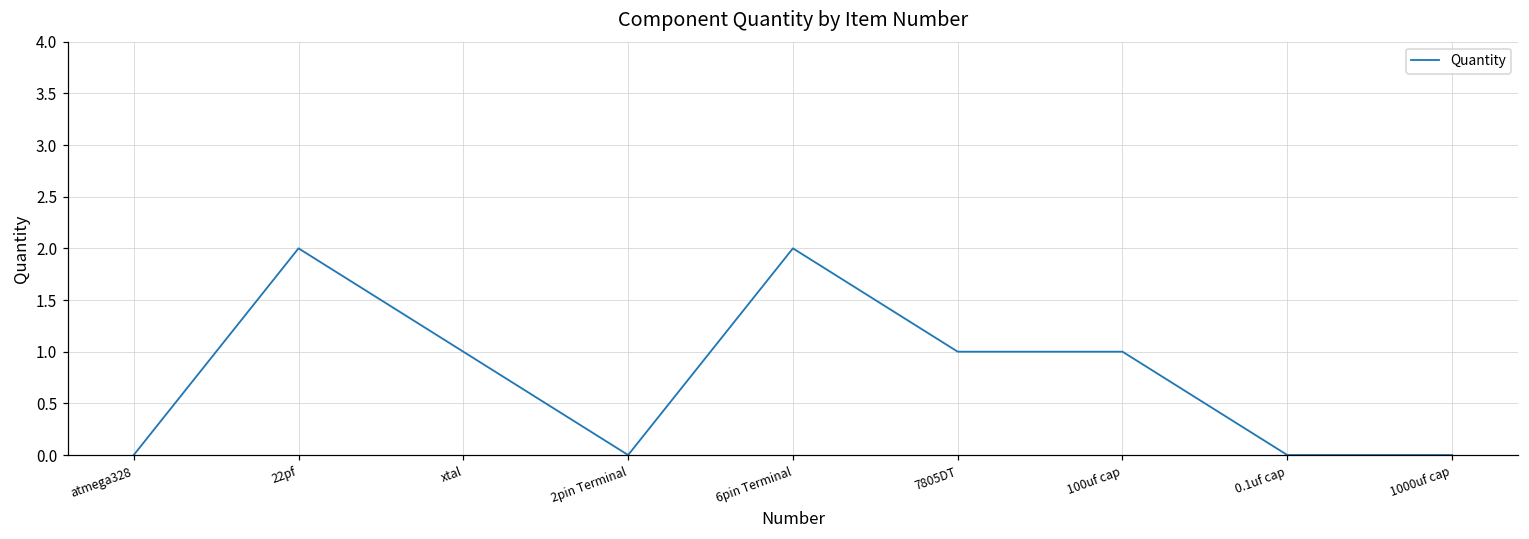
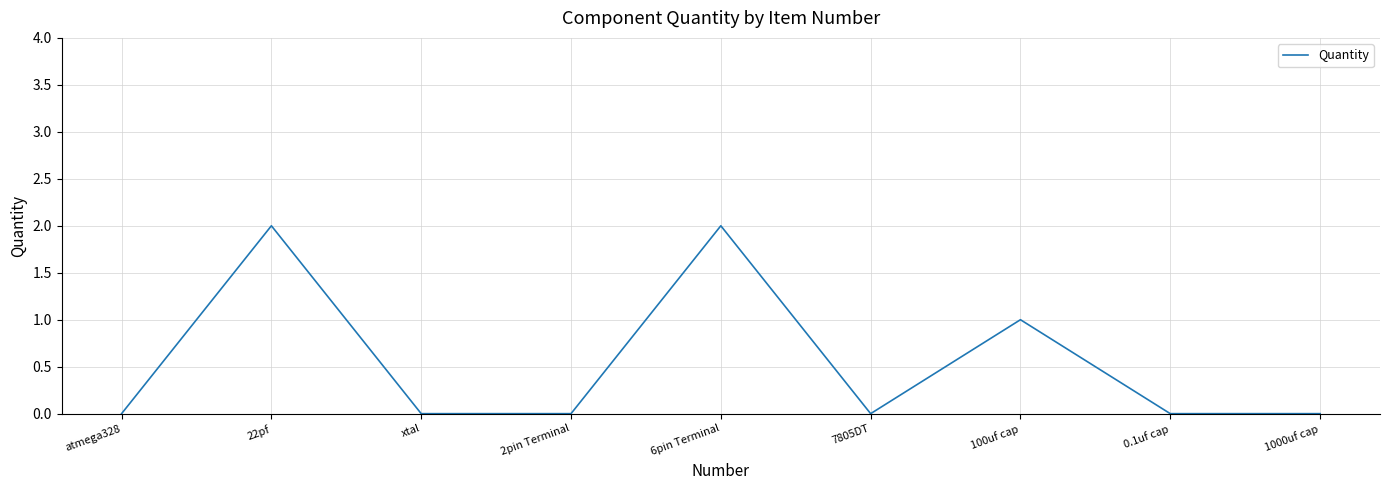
  {
    "atmega328": 0,
    "22pf": 2,
-   "xtal": 1,
+   "xtal": 0,
    "2pin Terminal": 0,
    "6pin Terminal": 2,
-   "7805DT": 1,
+   "7805DT": 0,
    "100uf cap": 1,
    "0.1uf cap": 0,
    "1000uf cap": 0
  }
